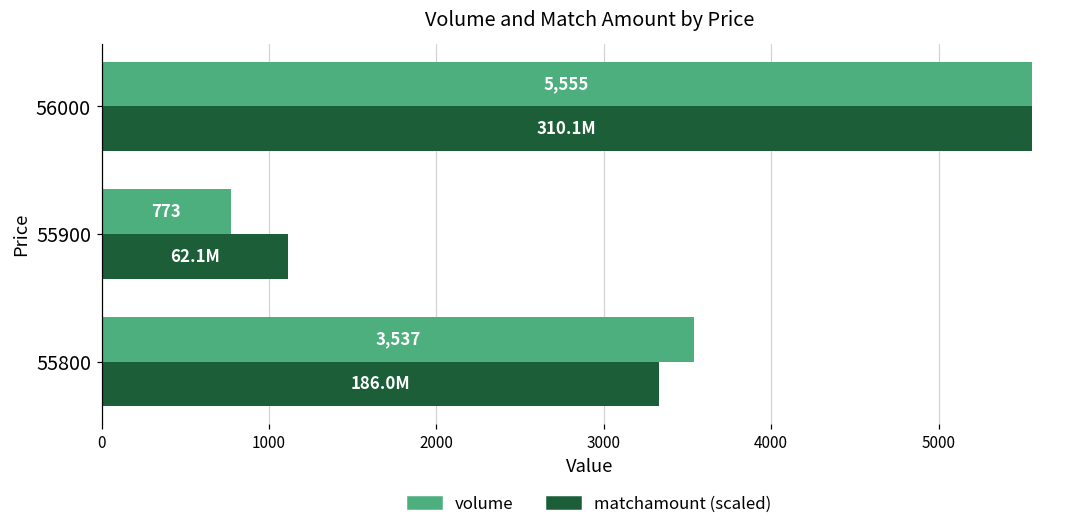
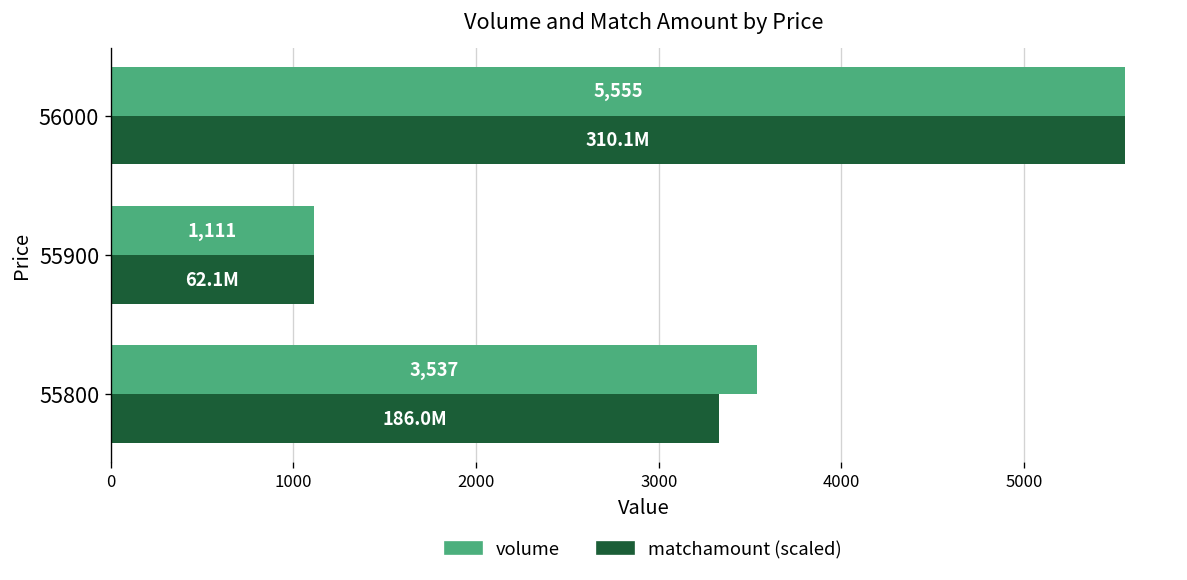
  {
    "volume": {
      "56000": "5,555",
-     "55900": "773",
+     "55900": "1,111",
      "55800": "3,537"
    }
  }
